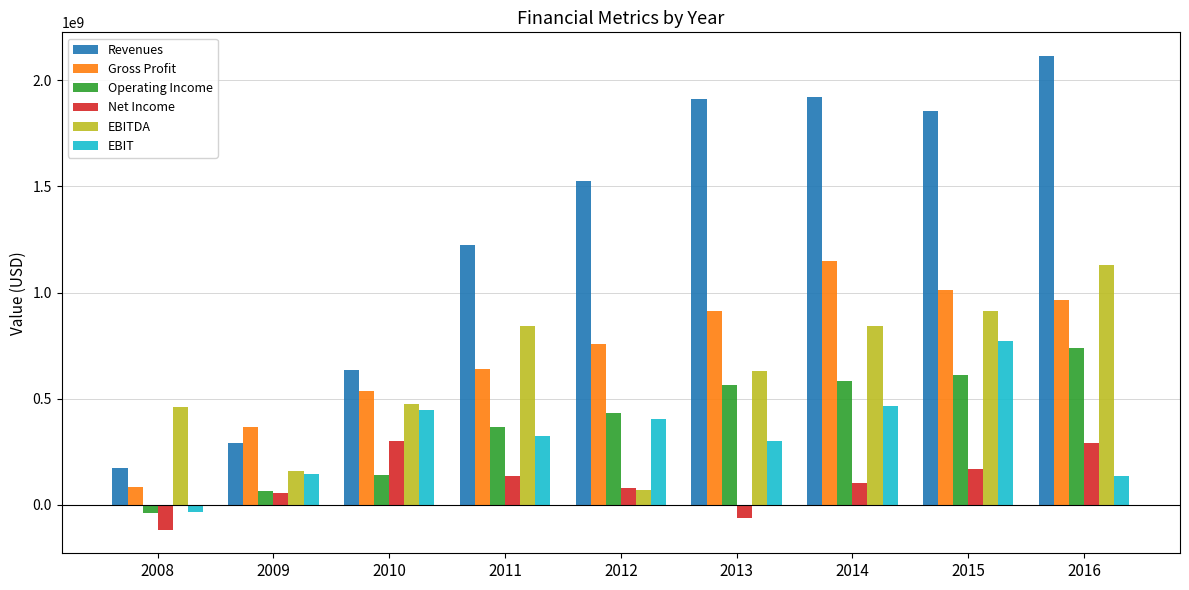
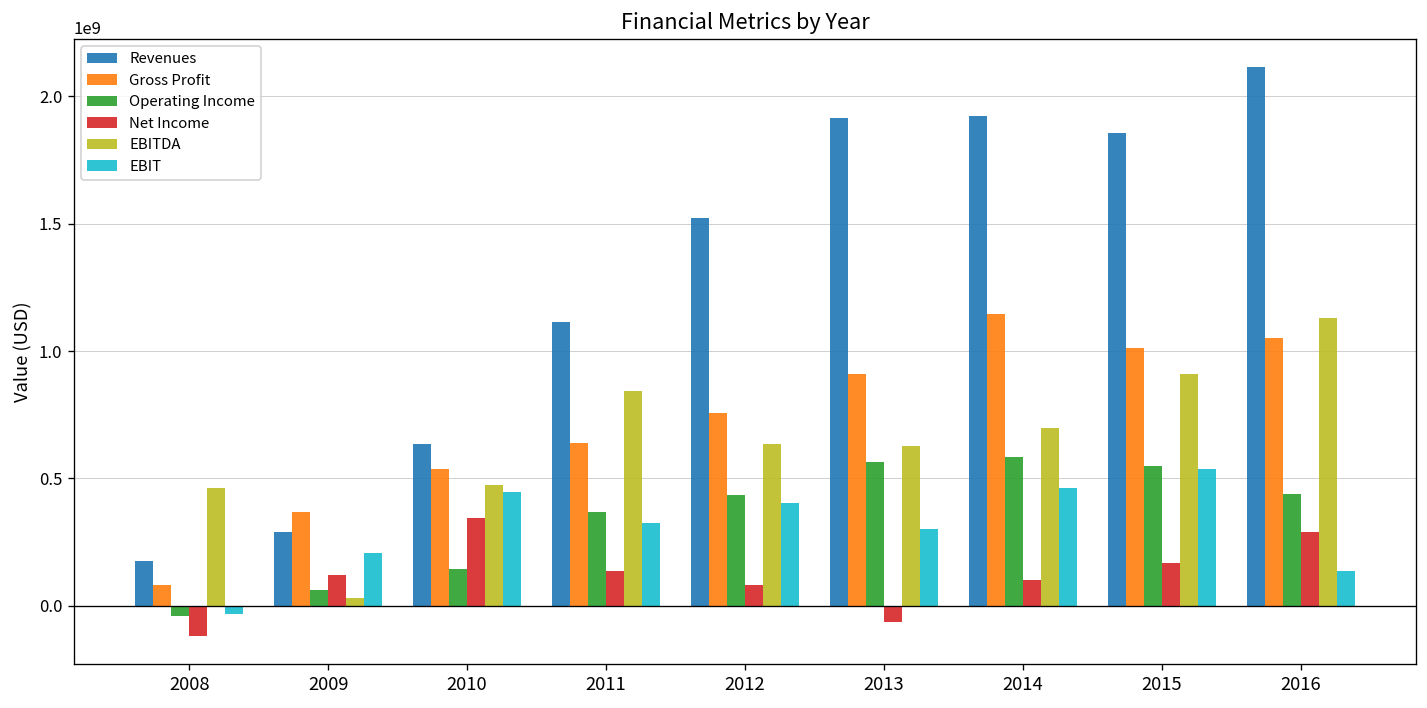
  {
    "Revenues": {
      "2008": 170000000,
      "2009": 290000000,
      "2010": 630000000,
-     "2011": 1230000000,
+     "2011": 1120000000,
      "2012": 1520000000,
      "2013": 1910000000,
      "2014": 1920000000,
      "2015": 1860000000,
      "2016": 2120000000
    },
    "Gross Profit": {
      "2008": 80000000,
      "2009": 370000000,
      "2010": 540000000,
      "2011": 640000000,
      "2012": 760000000,
      "2013": 910000000,
      "2014": 1150000000,
      "2015": 1010000000,
-     "2016": 970000000
+     "2016": 1050000000
    },
    "Operating Income": {
      "2008": -40000000,
      "2009": 60000000,
      "2010": 140000000,
      "2011": 370000000,
      "2012": 430000000,
      "2013": 560000000,
      "2014": 580000000,
-     "2015": 610000000,
-     "2016": 740000000
+     "2015": 550000000,
+     "2016": 440000000
    },
    "Net Income": {
      "2008": -120000000,
-     "2009": 50000000,
-     "2010": 300000000,
+     "2009": 120000000,
+     "2010": 340000000,
      "2011": 140000000,
      "2012": 80000000,
      "2013": -60000000,
      "2014": 100000000,
      "2015": 170000000,
      "2016": 290000000
    },
    "EBITDA": {
      "2008": 460000000,
-     "2009": 160000000,
+     "2009": 30000000,
      "2010": 480000000,
      "2011": 840000000,
-     "2012": 70000000,
+     "2012": 630000000,
      "2013": 630000000,
-     "2014": 840000000,
+     "2014": 700000000,
      "2015": 910000000,
      "2016": 1130000000
    },
    "EBIT": {
      "2008": -30000000,
-     "2009": 150000000,
+     "2009": 210000000,
      "2010": 450000000,
      "2011": 330000000,
      "2012": 400000000,
      "2013": 300000000,
      "2014": 460000000,
-     "2015": 770000000,
+     "2015": 540000000,
      "2016": 140000000
    }
  }
